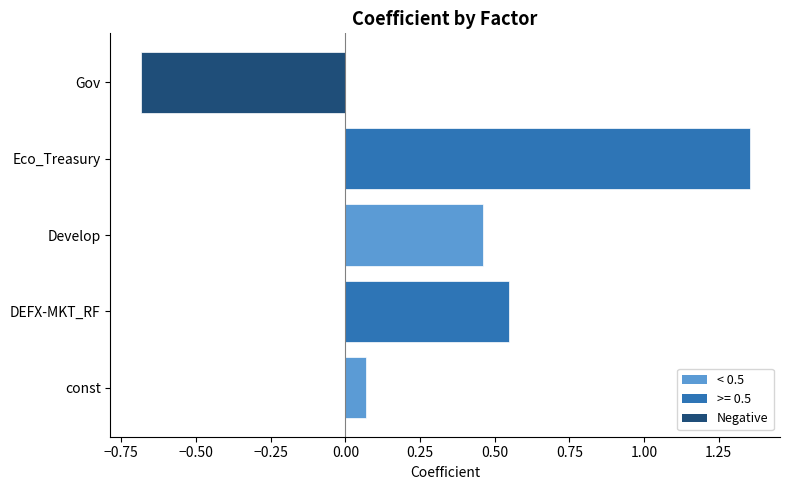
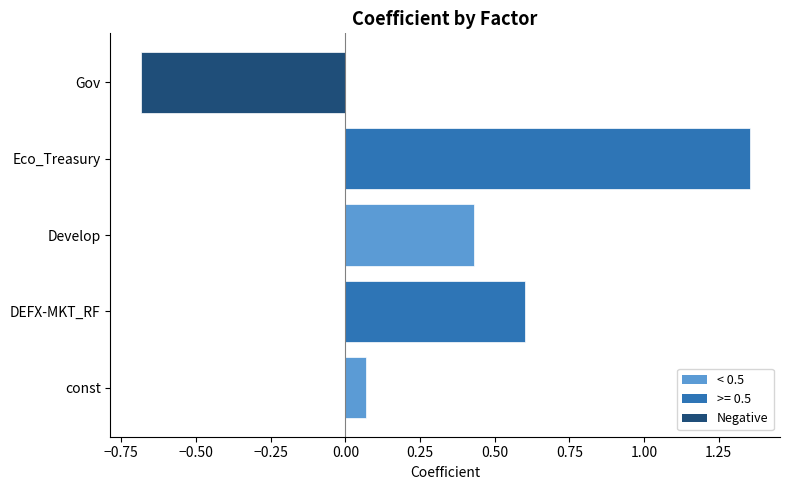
  {
    "Gov": -0.68,
    "Eco_Treasury": 1.35,
-   "Develop": 0.46,
-   "DEFX-MKT_RF": 0.55,
+   "Develop": 0.43,
+   "DEFX-MKT_RF": 0.60,
    "const": 0.07
  }
